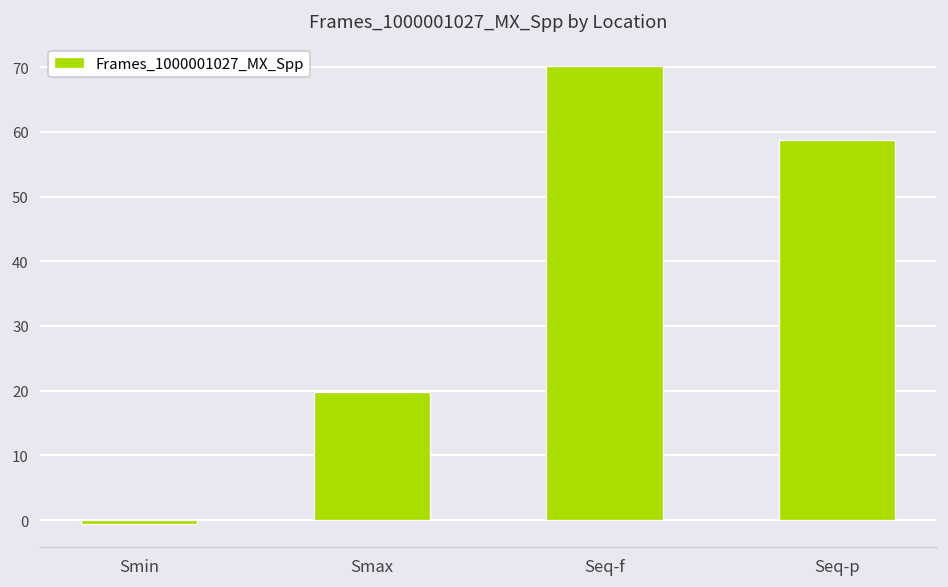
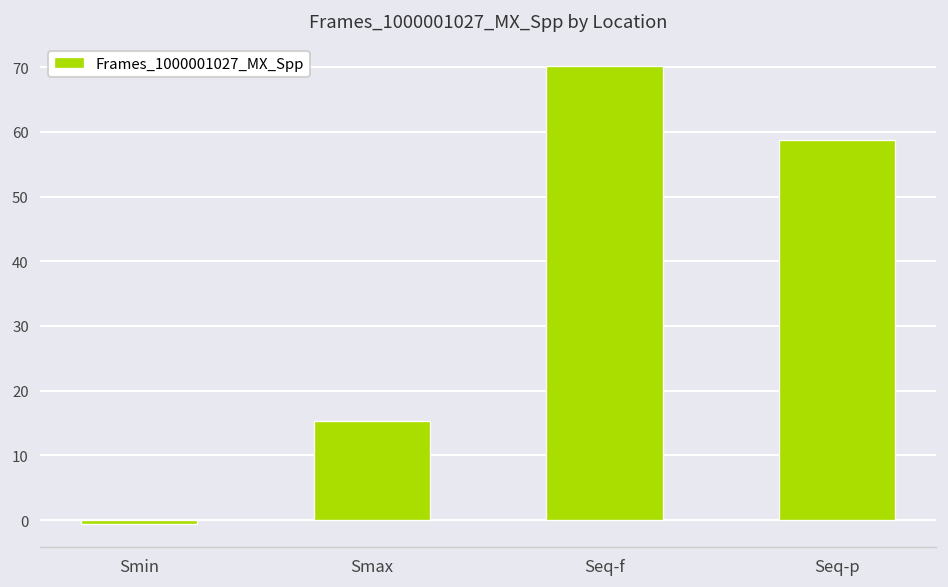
  {
    "Smin": -1,
-   "Smax": 20,
+   "Smax": 15,
    "Seq-f": 70,
    "Seq-p": 59
  }
